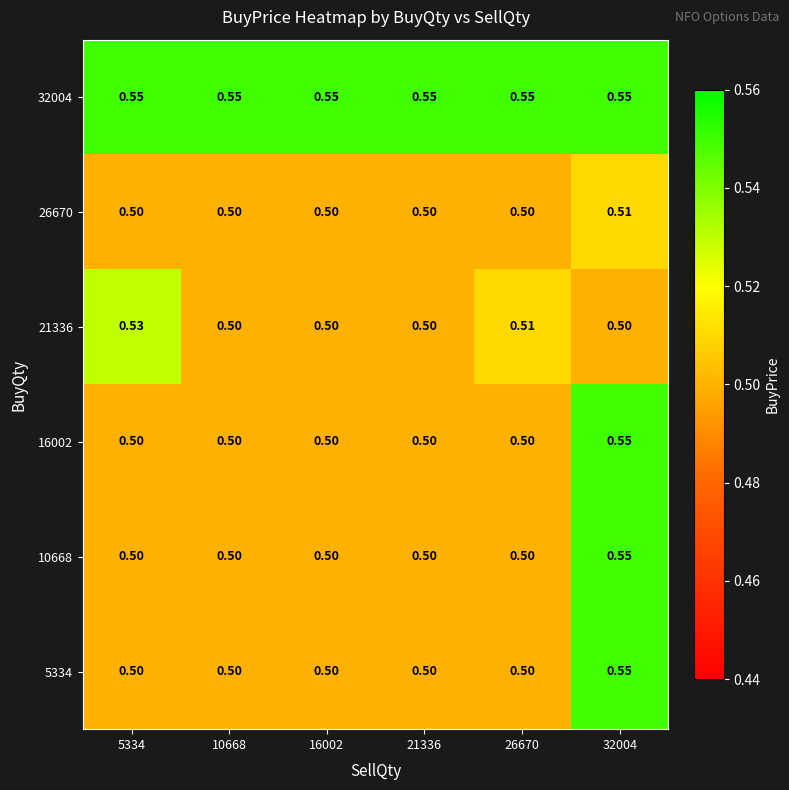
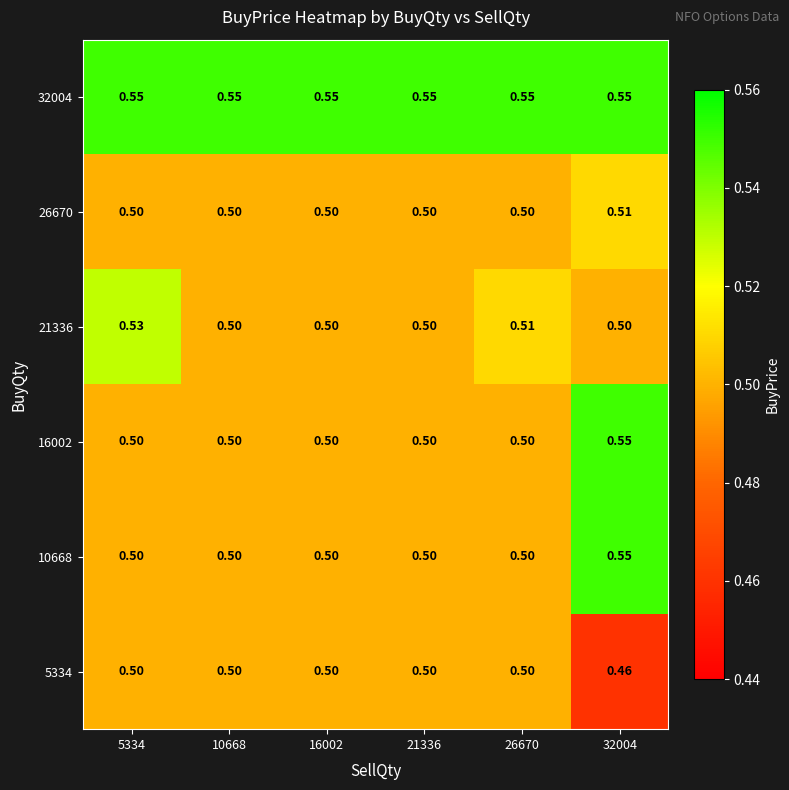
  {
    "32004": {
      "5334": 0.55,
      "10668": 0.55,
      "16002": 0.55,
      "21336": 0.55,
      "26670": 0.55,
      "32004": 0.55
    },
    "26670": {
      "5334": 0.50,
      "10668": 0.50,
      "16002": 0.50,
      "21336": 0.50,
      "26670": 0.50,
      "32004": 0.51
    },
    "21336": {
      "5334": 0.53,
      "10668": 0.50,
      "16002": 0.50,
      "21336": 0.50,
      "26670": 0.51,
      "32004": 0.50
    },
    "16002": {
      "5334": 0.50,
      "10668": 0.50,
      "16002": 0.50,
      "21336": 0.50,
      "26670": 0.50,
      "32004": 0.55
    },
    "10668": {
      "5334": 0.50,
      "10668": 0.50,
      "16002": 0.50,
      "21336": 0.50,
      "26670": 0.50,
      "32004": 0.55
    },
    "5334": {
      "5334": 0.50,
      "10668": 0.50,
      "16002": 0.50,
      "21336": 0.50,
      "26670": 0.50,
-     "32004": 0.55
+     "32004": 0.46
    }
  }
